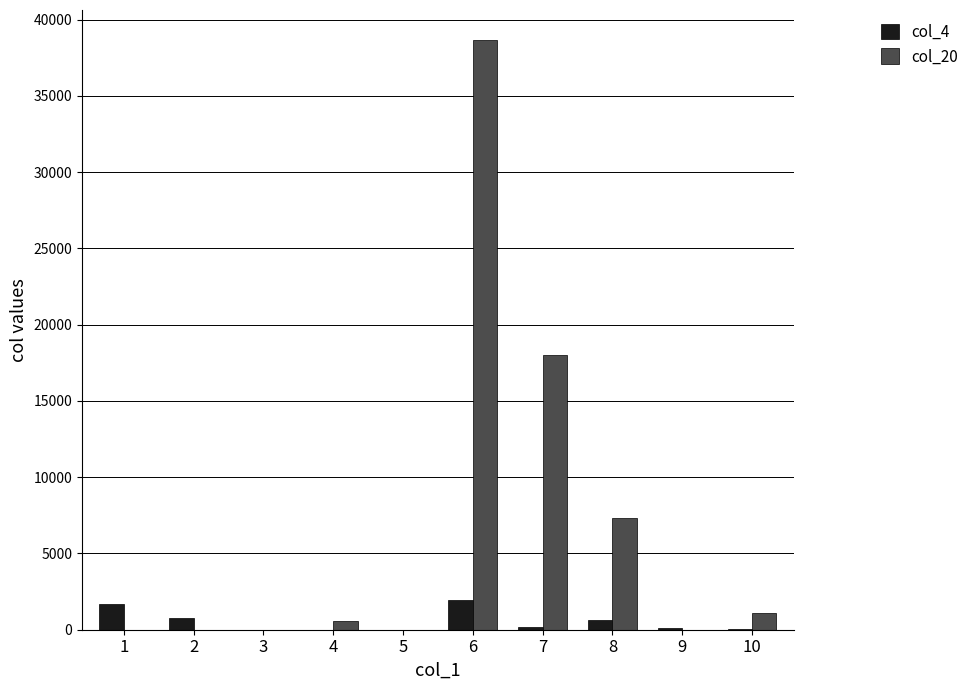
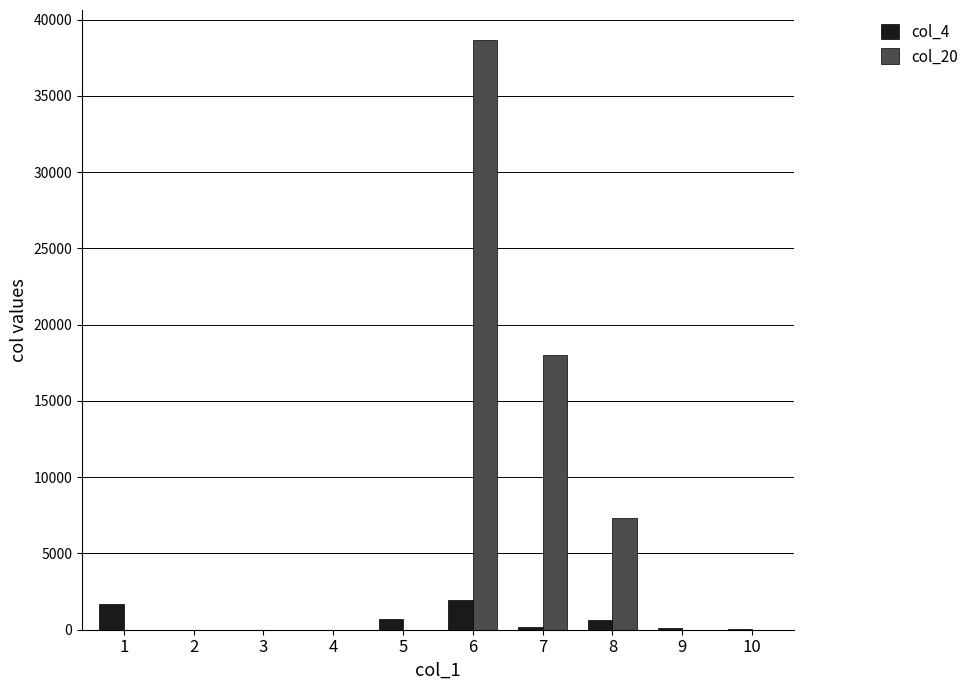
  {
    "col_4": {
      "1": 1700,
-     "2": 800,
+     "2": 0,
      "3": 0,
      "4": 0,
-     "5": 0,
+     "5": 700,
      "6": 1900,
      "7": 200,
      "8": 600
    },
    "col_20": {
      "1": 0,
      "2": 0,
      "3": 0,
-     "4": 500,
+     "4": 0,
      "5": 0,
      "6": 38700,
      "7": 18000,
      "8": 7300,
      "9": 0,
-     "10": 1100
+     "10": 0
    }
  }
